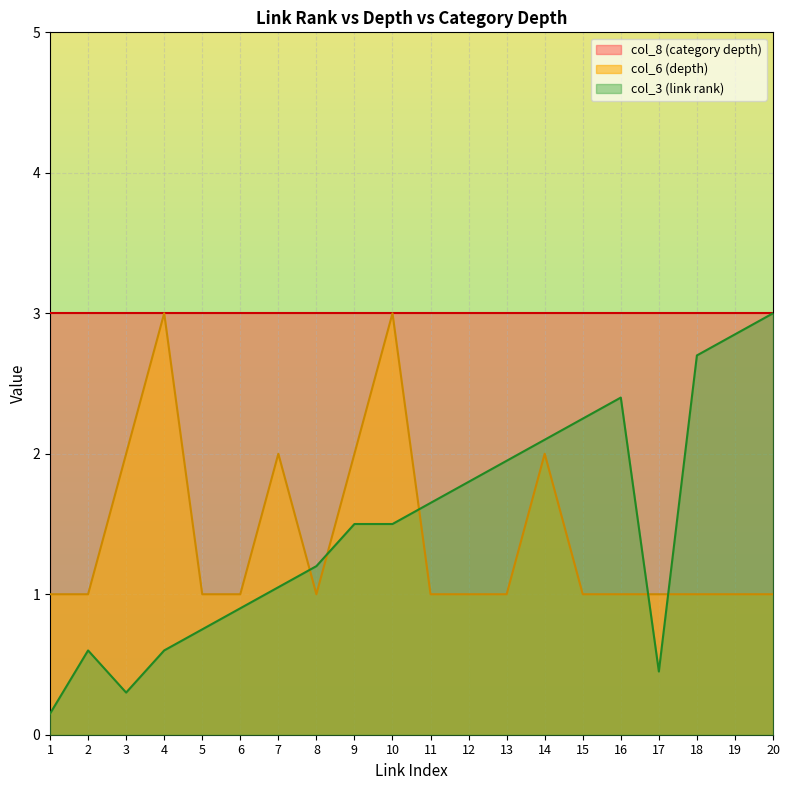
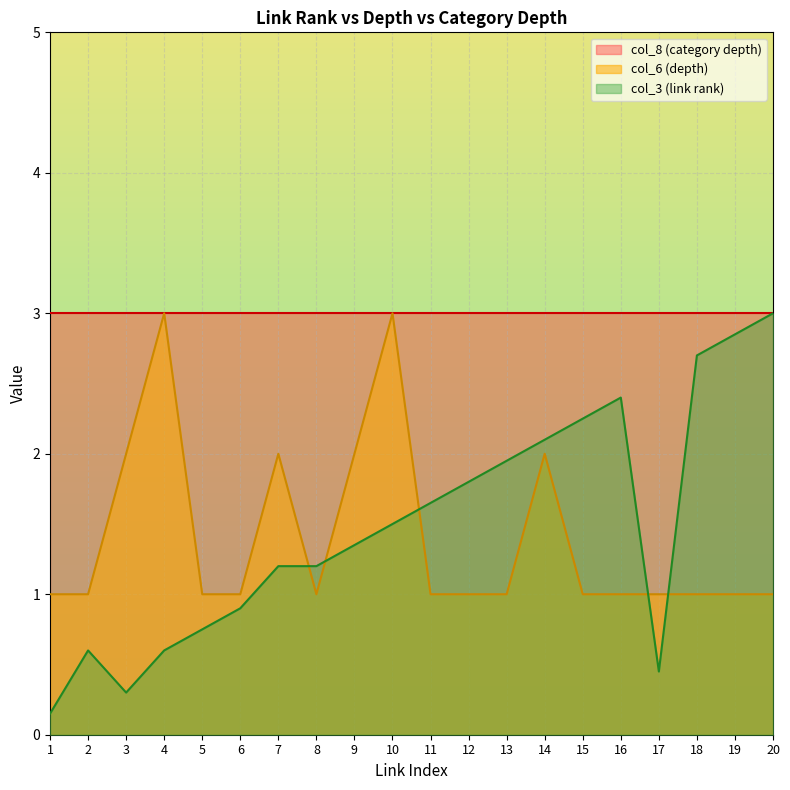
  {
    "col_8 (category depth)": {
      "1": 3.00,
      "2": 3.00,
      "3": 3.00,
      "5": 3.00,
      "6": 3.00,
      "7": 3.00,
      "8": 3.00,
      "9": 3.00,
      "11": 3.00,
      "12": 3.00,
      "13": 3.00,
      "14": 3.00,
      "15": 3.00,
      "16": 3.00,
      "17": 3.00,
      "18": 3.00,
      "19": 3.00
    },
    "col_6 (depth)": {
      "1": 1.00,
      "2": 1.00,
      "3": 2.00,
      "5": 1.00,
      "6": 1.00,
      "7": 2.00,
      "8": 1.00,
      "9": 2.00,
      "11": 1.00,
      "12": 1.00,
      "13": 1.00,
      "14": 2.00,
      "15": 1.00,
      "16": 1.00,
      "17": 1.00,
      "18": 1.00,
      "19": 1.00,
      "20": 1.00
    },
    "col_3 (link rank)": {
      "1": 0.15,
      "2": 0.60,
      "3": 0.30,
      "4": 0.60,
      "5": 0.75,
      "6": 0.90,
-     "7": 1.05,
+     "7": 1.20,
      "8": 1.20,
-     "9": 1.50,
+     "9": 1.35,
      "10": 1.50,
      "11": 1.65,
      "12": 1.80,
      "13": 1.95,
      "14": 2.10,
      "15": 2.25,
      "16": 2.40,
      "17": 0.45,
      "18": 2.70,
      "19": 2.85
    }
  }
